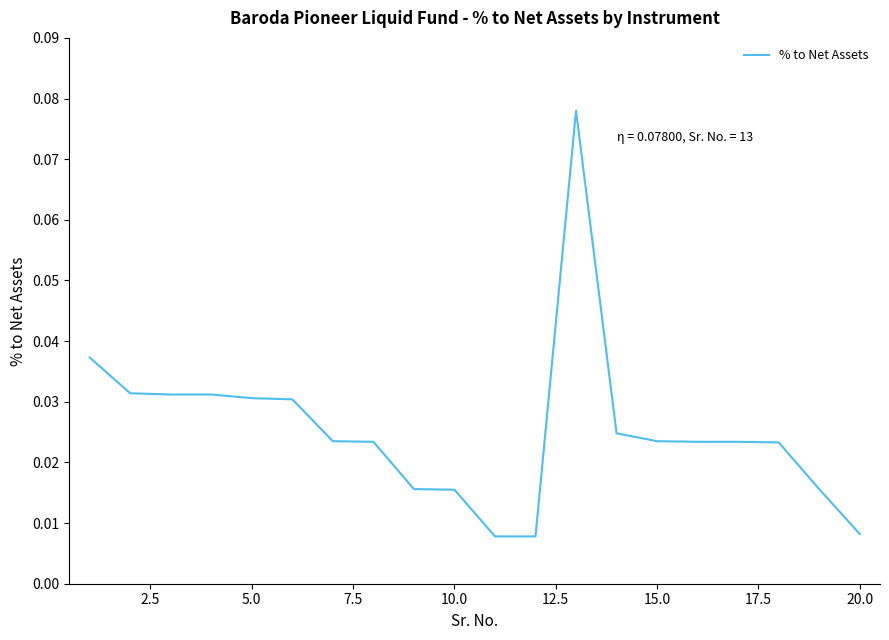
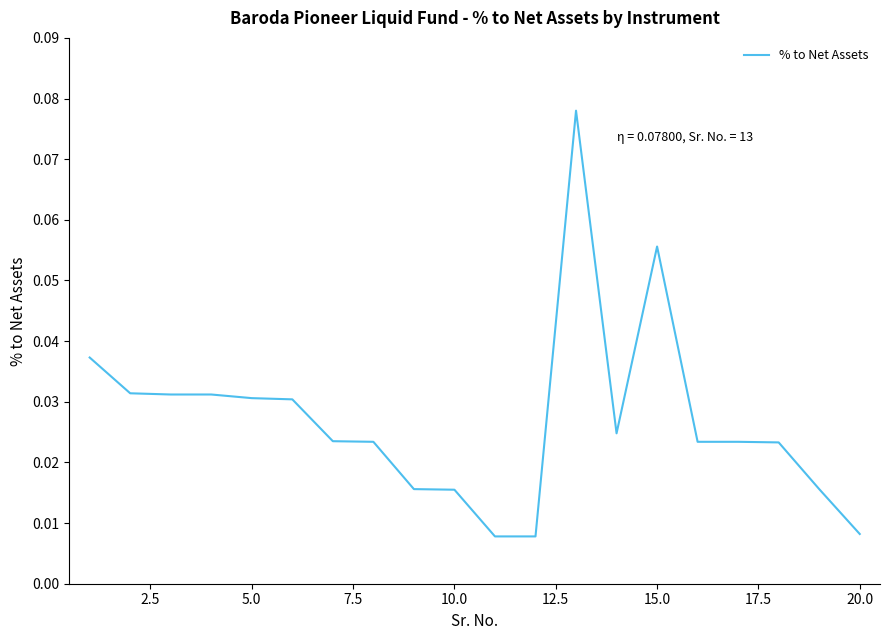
  {
    "5.0": 0.031,
    "10.0": 0.016,
-   "15.0": 0.024,
+   "15.0": 0.056,
    "20.0": 0.008
  }
